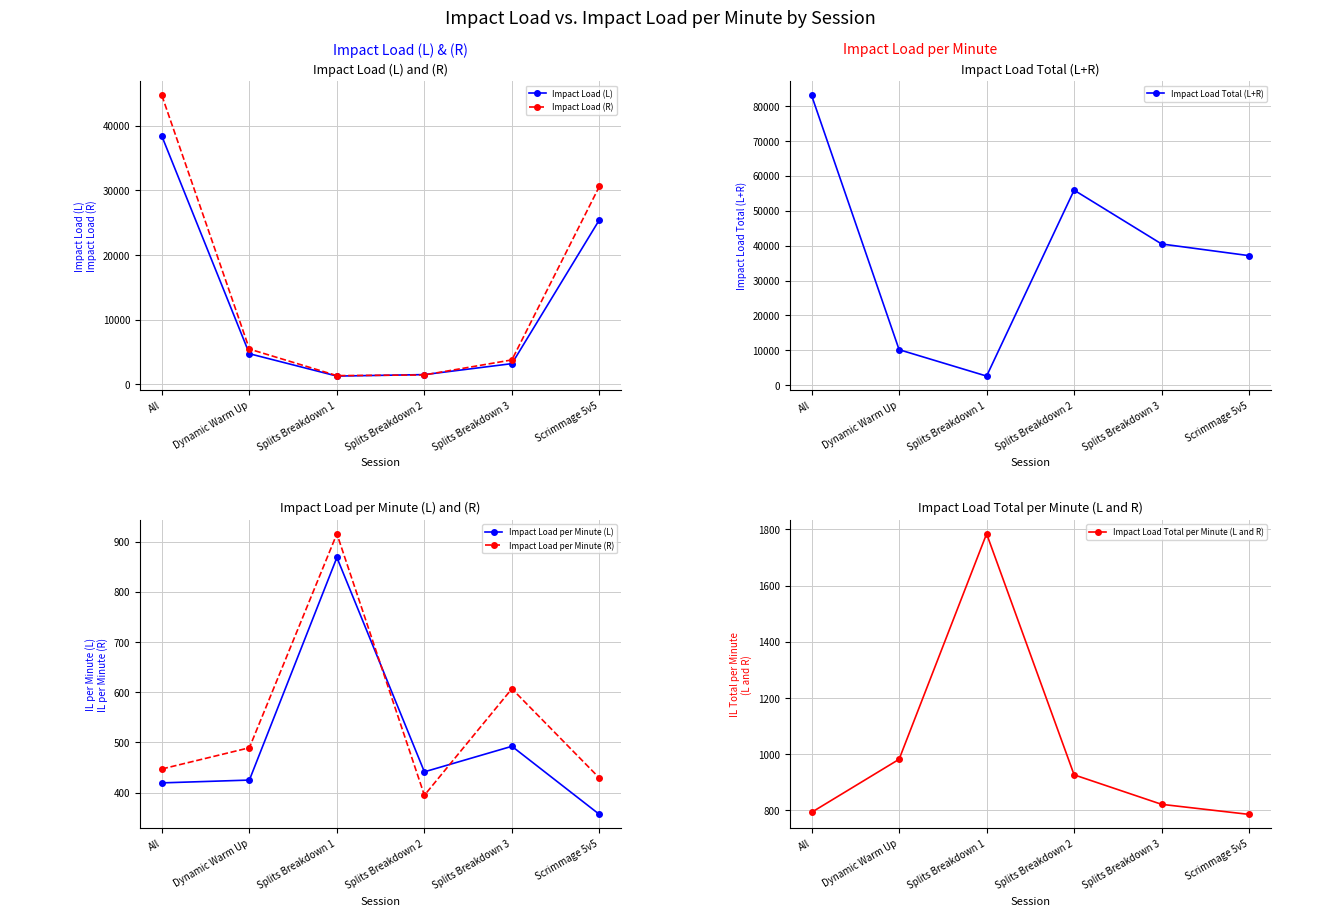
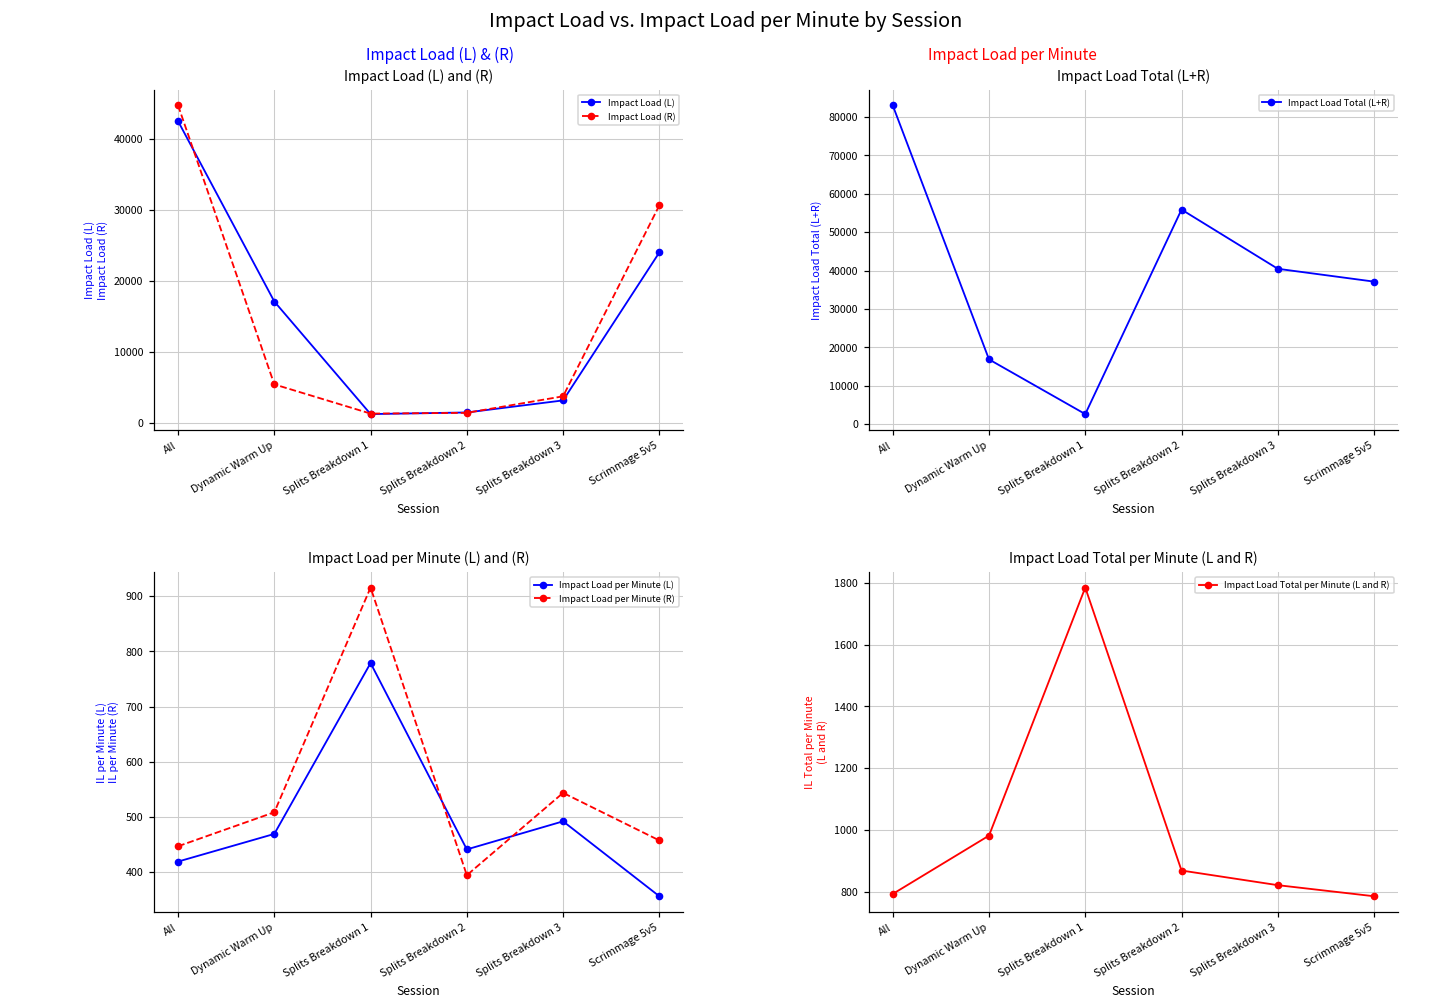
  {
    "Impact Load (L) and (R)": {
      "Impact Load (L)": {
-       "All": 38000,
-       "Dynamic Warm Up": 5000,
+       "All": 42000,
+       "Dynamic Warm Up": 17000,
        "Splits Breakdown 3": 3000,
-       "Scrimmage 5v5": 25000
+       "Scrimmage 5v5": 24000
      },
      "Impact Load (R)": {
        "All": 45000,
        "Dynamic Warm Up": 5000,
        "Splits Breakdown 3": 4000,
        "Scrimmage 5v5": 31000
      }
    },
    "Impact Load Total (L+R)": {
      "All": 83000,
-     "Dynamic Warm Up": 10000,
+     "Dynamic Warm Up": 17000,
      "Splits Breakdown 1": 3000,
      "Splits Breakdown 2": 56000,
      "Splits Breakdown 3": 40000,
      "Scrimmage 5v5": 37000
    },
    "Impact Load per Minute (L) and (R)": {
      "Impact Load per Minute (L)": {
        "All": 420,
-       "Dynamic Warm Up": 420,
-       "Splits Breakdown 1": 870,
+       "Dynamic Warm Up": 470,
+       "Splits Breakdown 1": 780,
        "Splits Breakdown 2": 440,
        "Splits Breakdown 3": 490,
        "Scrimmage 5v5": 360
      },
      "Impact Load per Minute (R)": {
        "All": 450,
-       "Dynamic Warm Up": 490,
+       "Dynamic Warm Up": 510,
        "Splits Breakdown 1": 920,
        "Splits Breakdown 2": 390,
-       "Splits Breakdown 3": 610,
-       "Scrimmage 5v5": 430
+       "Splits Breakdown 3": 540,
+       "Scrimmage 5v5": 460
      }
    },
    "Impact Load Total per Minute (L and R)": {
      "All": 790,
      "Dynamic Warm Up": 980,
      "Splits Breakdown 1": 1780,
-     "Splits Breakdown 2": 930,
+     "Splits Breakdown 2": 870,
      "Splits Breakdown 3": 820,
      "Scrimmage 5v5": 790
    }
  }
